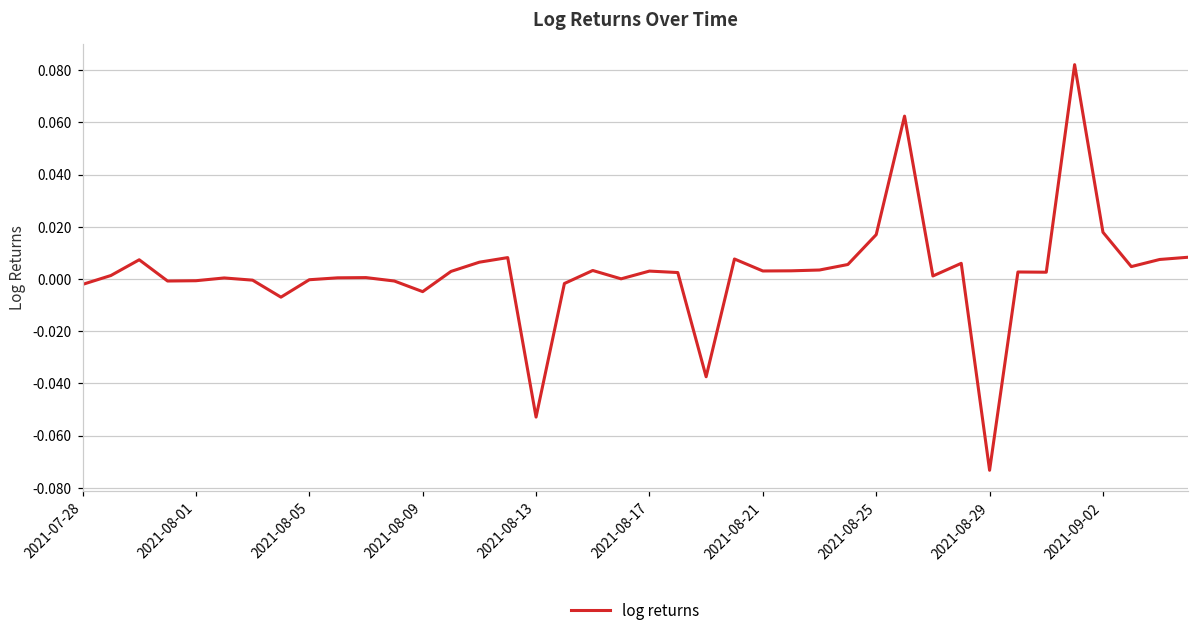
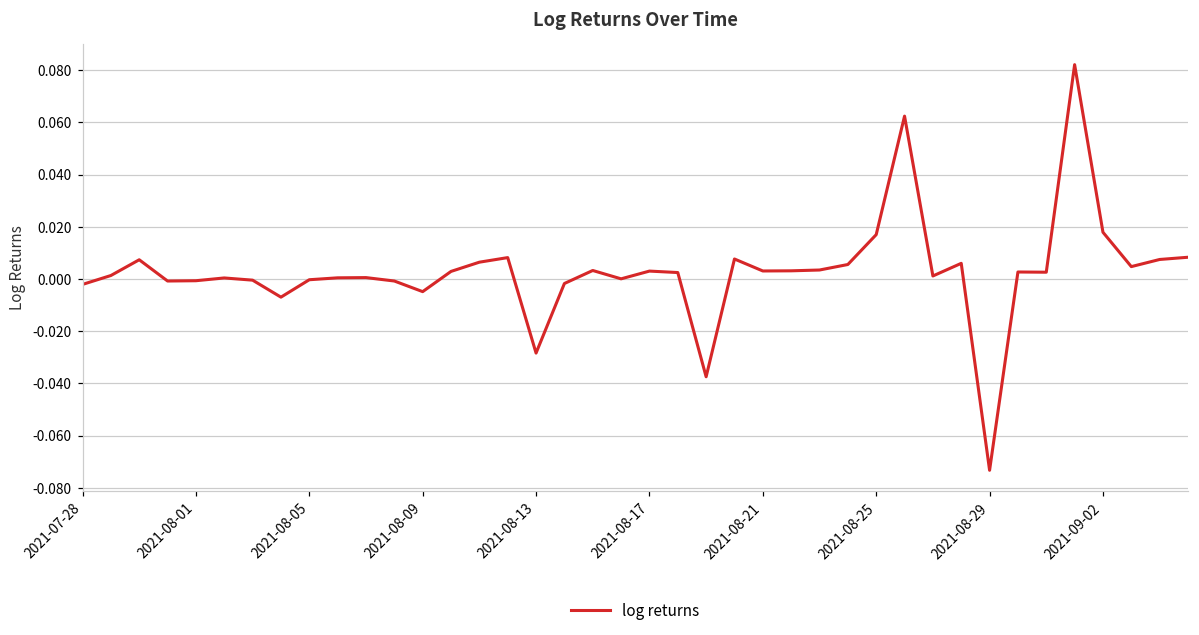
  {
    "2021-07-28": -0.002,
    "2021-08-01": -0.001,
    "2021-08-05": 0.000,
    "2021-08-09": -0.005,
-   "2021-08-13": -0.053,
+   "2021-08-13": -0.028,
    "2021-08-17": 0.003,
    "2021-08-21": 0.003,
    "2021-08-25": 0.017,
    "2021-08-29": -0.073,
    "2021-09-02": 0.018
  }
